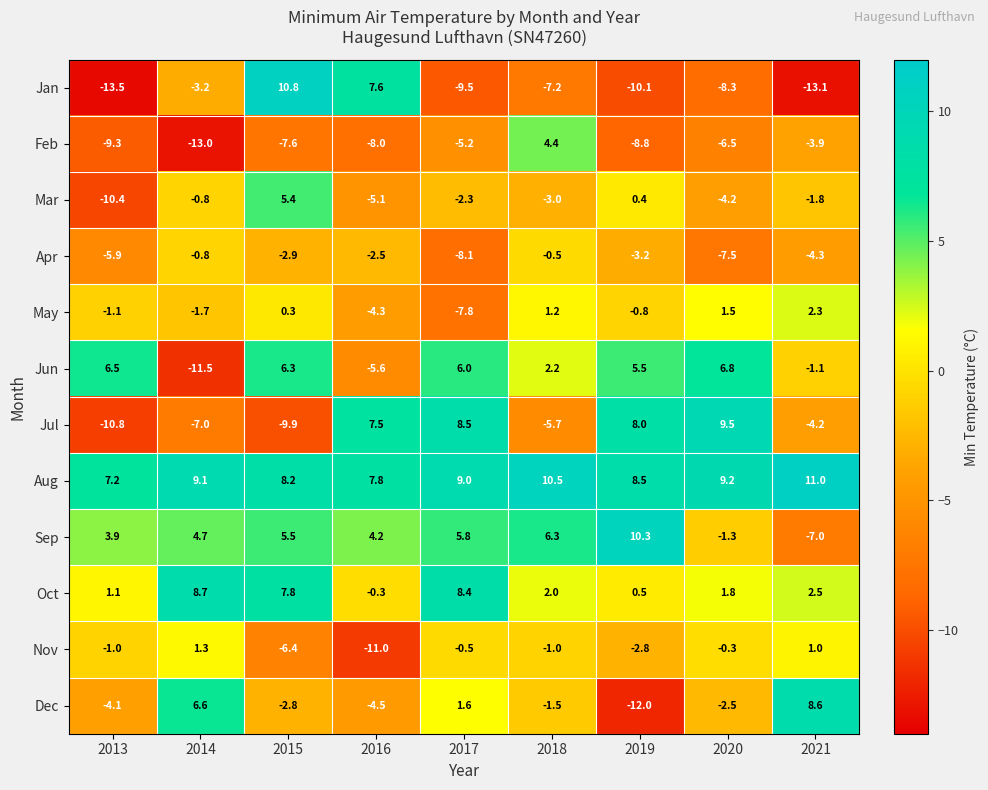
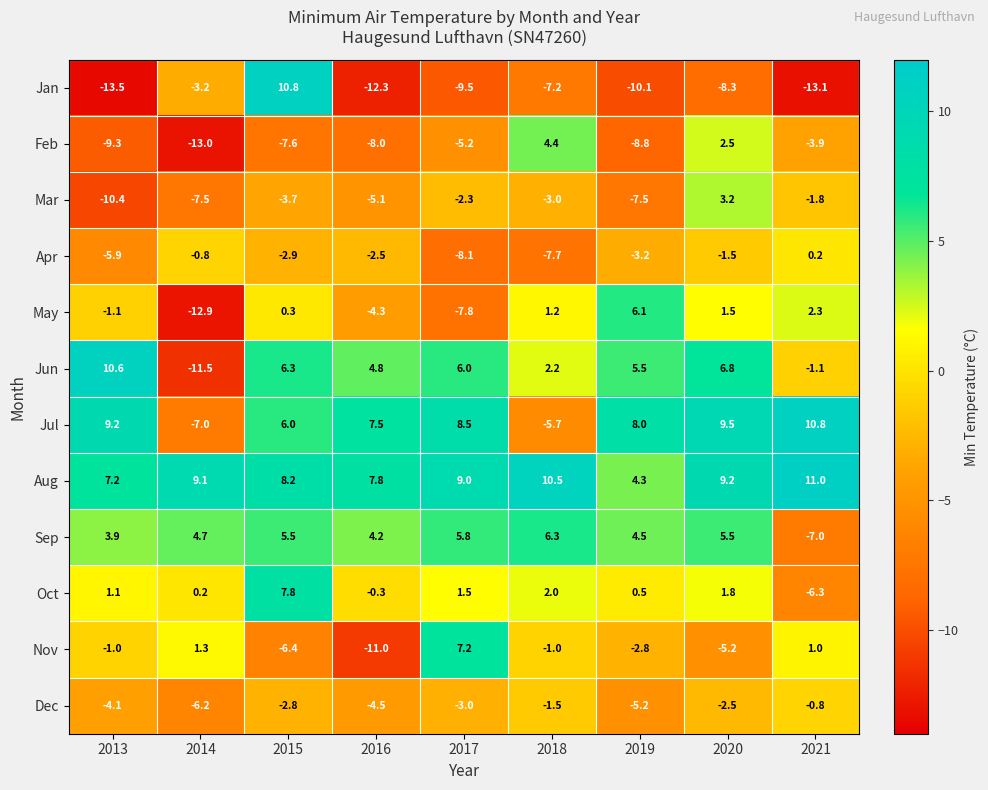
  {
    "Jan": {
      "2013": -13.5,
      "2014": -3.2,
      "2015": 10.8,
-     "2016": 7.6,
+     "2016": -12.3,
      "2017": -9.5,
      "2018": -7.2,
      "2019": -10.1,
      "2020": -8.3,
      "2021": -13.1
    },
    "Feb": {
      "2013": -9.3,
      "2014": -13.0,
      "2015": -7.6,
      "2016": -8.0,
      "2017": -5.2,
      "2018": 4.4,
      "2019": -8.8,
-     "2020": -6.5,
+     "2020": 2.5,
      "2021": -3.9
    },
    "Mar": {
      "2013": -10.4,
-     "2014": -0.8,
-     "2015": 5.4,
+     "2014": -7.5,
+     "2015": -3.7,
      "2016": -5.1,
      "2017": -2.3,
      "2018": -3.0,
-     "2019": 0.4,
-     "2020": -4.2,
+     "2019": -7.5,
+     "2020": 3.2,
      "2021": -1.8
    },
    "Apr": {
      "2013": -5.9,
      "2014": -0.8,
      "2015": -2.9,
      "2016": -2.5,
      "2017": -8.1,
-     "2018": -0.5,
+     "2018": -7.7,
      "2019": -3.2,
-     "2020": -7.5,
-     "2021": -4.3
+     "2020": -1.5,
+     "2021": 0.2
    },
    "May": {
      "2013": -1.1,
-     "2014": -1.7,
+     "2014": -12.9,
      "2015": 0.3,
      "2016": -4.3,
      "2017": -7.8,
      "2018": 1.2,
-     "2019": -0.8,
+     "2019": 6.1,
      "2020": 1.5,
      "2021": 2.3
    },
    "Jun": {
-     "2013": 6.5,
+     "2013": 10.6,
      "2014": -11.5,
      "2015": 6.3,
-     "2016": -5.6,
+     "2016": 4.8,
      "2017": 6.0,
      "2018": 2.2,
      "2019": 5.5,
      "2020": 6.8,
      "2021": -1.1
    },
    "Jul": {
-     "2013": -10.8,
+     "2013": 9.2,
      "2014": -7.0,
-     "2015": -9.9,
+     "2015": 6.0,
      "2016": 7.5,
      "2017": 8.5,
      "2018": -5.7,
      "2019": 8.0,
      "2020": 9.5,
-     "2021": -4.2
+     "2021": 10.8
    },
    "Aug": {
      "2013": 7.2,
      "2014": 9.1,
      "2015": 8.2,
      "2016": 7.8,
      "2017": 9.0,
      "2018": 10.5,
-     "2019": 8.5,
+     "2019": 4.3,
      "2020": 9.2,
      "2021": 11.0
    },
    "Sep": {
      "2013": 3.9,
      "2014": 4.7,
      "2015": 5.5,
      "2016": 4.2,
      "2017": 5.8,
      "2018": 6.3,
-     "2019": 10.3,
-     "2020": -1.3,
+     "2019": 4.5,
+     "2020": 5.5,
      "2021": -7.0
    },
    "Oct": {
      "2013": 1.1,
-     "2014": 8.7,
+     "2014": 0.2,
      "2015": 7.8,
      "2016": -0.3,
-     "2017": 8.4,
+     "2017": 1.5,
      "2018": 2.0,
      "2019": 0.5,
      "2020": 1.8,
-     "2021": 2.5
+     "2021": -6.3
    },
    "Nov": {
      "2013": -1.0,
      "2014": 1.3,
      "2015": -6.4,
      "2016": -11.0,
-     "2017": -0.5,
+     "2017": 7.2,
      "2018": -1.0,
      "2019": -2.8,
-     "2020": -0.3,
+     "2020": -5.2,
      "2021": 1.0
    },
    "Dec": {
      "2013": -4.1,
-     "2014": 6.6,
+     "2014": -6.2,
      "2015": -2.8,
      "2016": -4.5,
-     "2017": 1.6,
+     "2017": -3.0,
      "2018": -1.5,
-     "2019": -12.0,
+     "2019": -5.2,
      "2020": -2.5,
-     "2021": 8.6
+     "2021": -0.8
    }
  }
